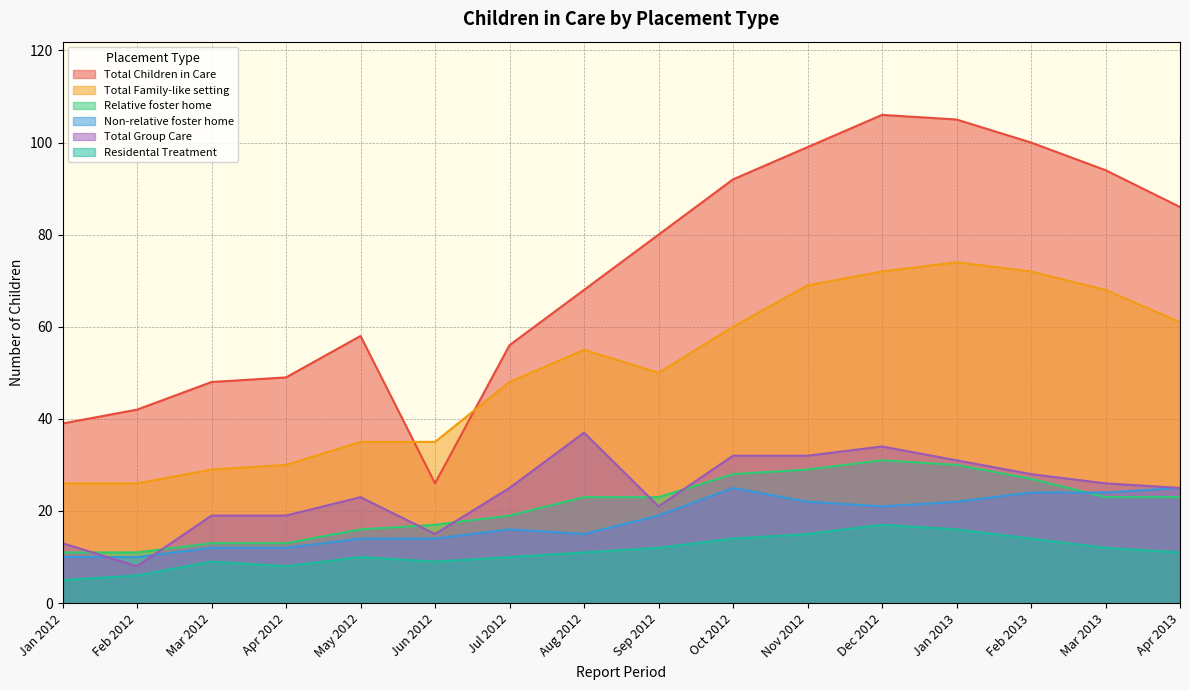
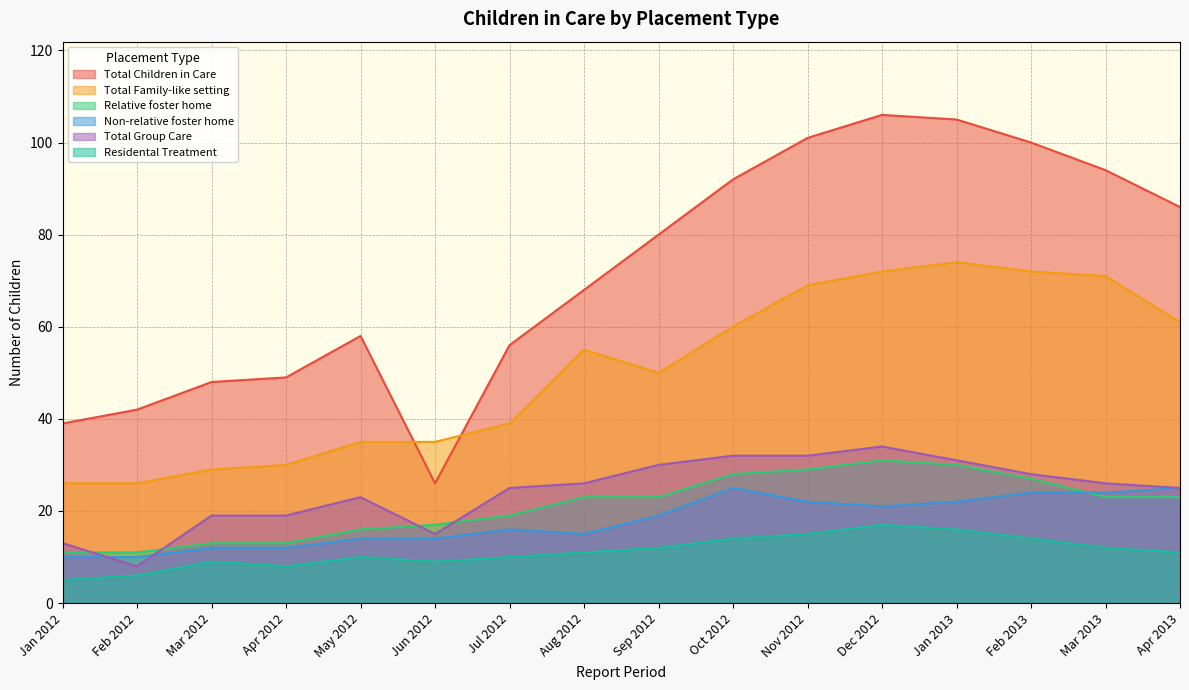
  {
    "Total Children in Care": {
      "Jan 2012": 39,
      "Feb 2012": 42,
      "Mar 2012": 48,
      "Apr 2012": 49,
      "May 2012": 58,
      "Jun 2012": 26,
      "Jul 2012": 56,
      "Aug 2012": 68,
      "Sep 2012": 80,
      "Oct 2012": 92,
-     "Nov 2012": 99,
+     "Nov 2012": 101,
      "Dec 2012": 106,
      "Jan 2013": 105,
      "Feb 2013": 100,
      "Mar 2013": 94,
      "Apr 2013": 86
    },
    "Total Family-like setting": {
      "Jan 2012": 26,
      "Feb 2012": 26,
      "Mar 2012": 29,
      "Apr 2012": 30,
      "May 2012": 35,
      "Jun 2012": 35,
-     "Jul 2012": 48,
+     "Jul 2012": 39,
      "Aug 2012": 55,
      "Sep 2012": 50,
      "Oct 2012": 60,
      "Nov 2012": 69,
      "Dec 2012": 72,
      "Jan 2013": 74,
      "Feb 2013": 72,
-     "Mar 2013": 68,
+     "Mar 2013": 71,
      "Apr 2013": 61
    },
    "Total Group Care": {
      "Jan 2012": 13,
      "Feb 2012": 8,
      "Mar 2012": 19,
      "Apr 2012": 19,
      "May 2012": 23,
      "Jun 2012": 15,
      "Jul 2012": 25,
-     "Aug 2012": 37,
-     "Sep 2012": 21,
+     "Aug 2012": 26,
+     "Sep 2012": 30,
      "Oct 2012": 32,
      "Nov 2012": 32,
      "Dec 2012": 34,
      "Jan 2013": 31,
      "Feb 2013": 28,
      "Mar 2013": 26
    }
  }
